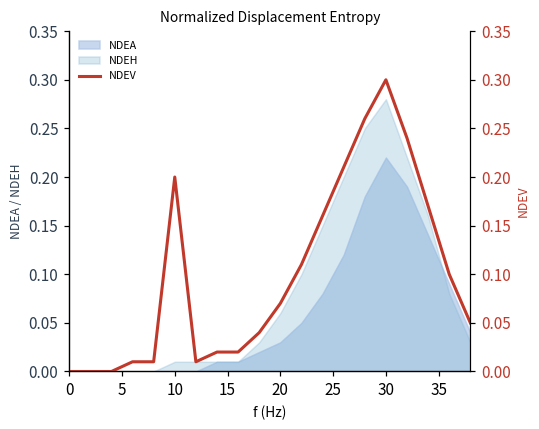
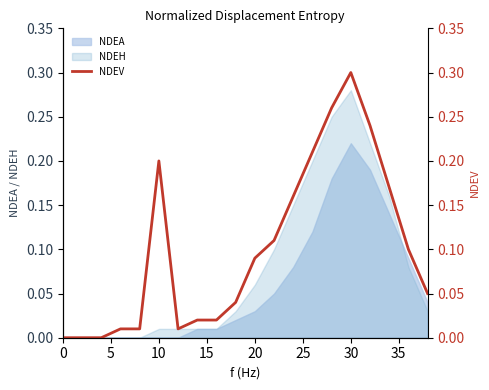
  {
    "NDEV": {
      "0": 0.00,
      "10": 0.20,
-     "20": 0.07,
+     "20": 0.09,
      "30": 0.30
    }
  }
